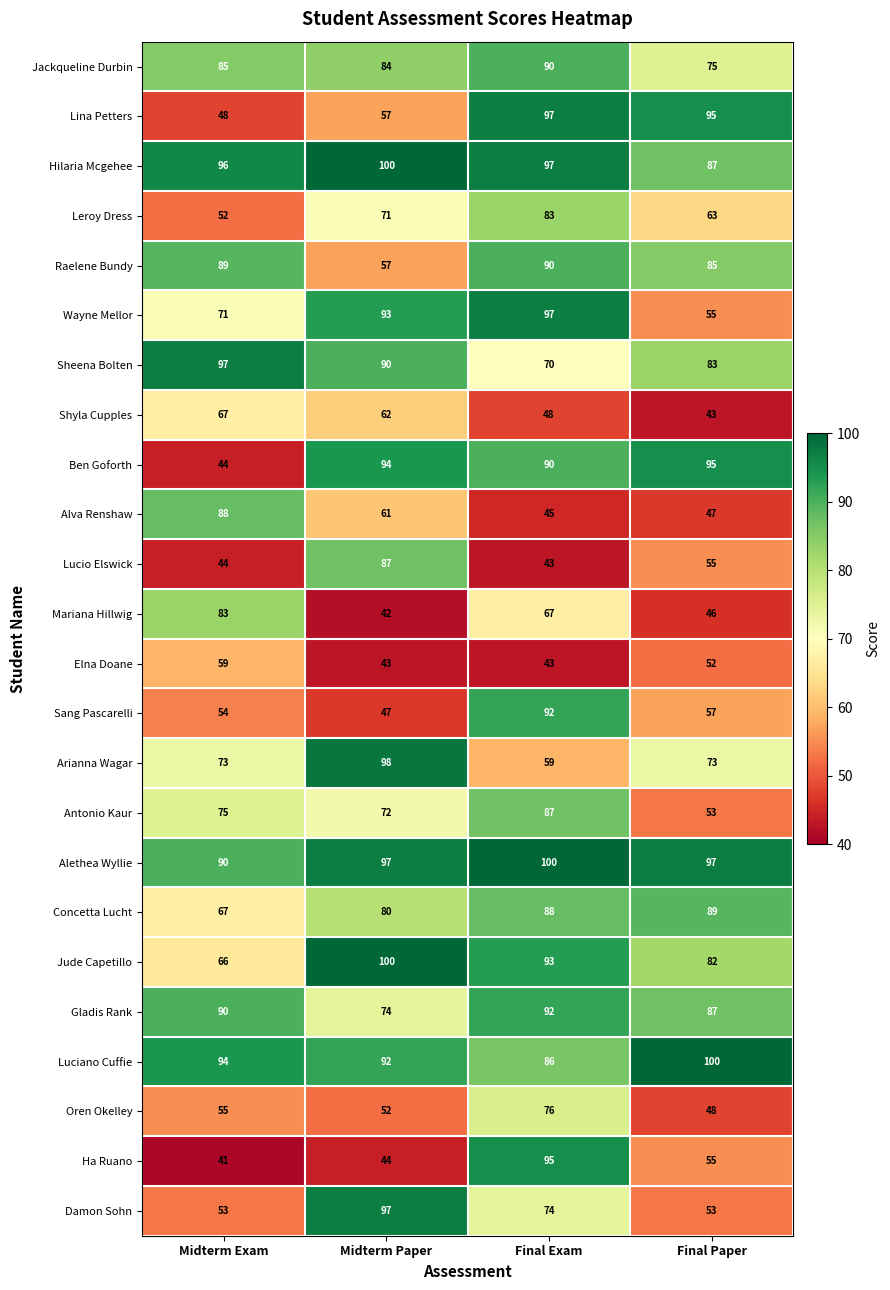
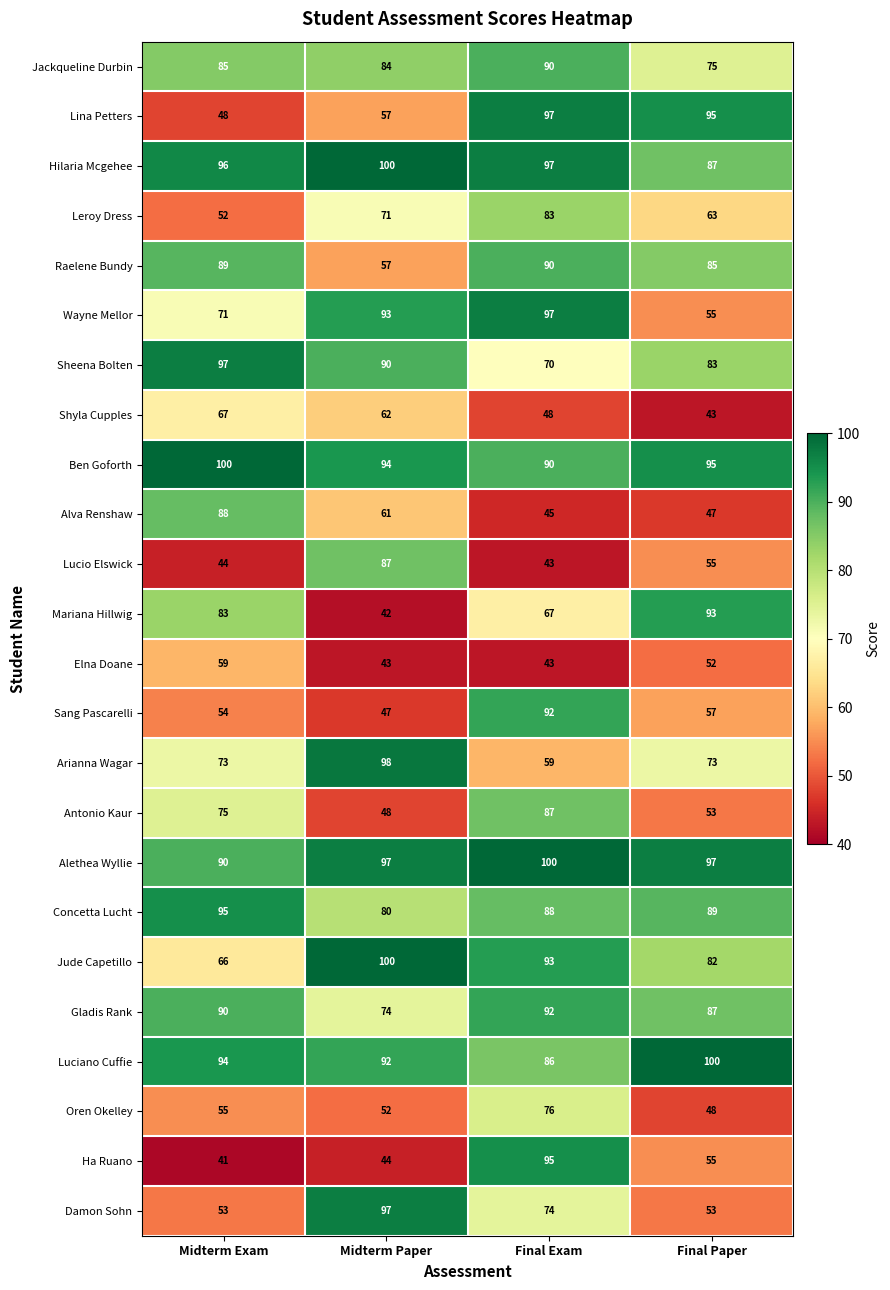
  {
    "Jackqueline Durbin": {
      "Midterm Exam": 85,
      "Midterm Paper": 84,
      "Final Exam": 90,
      "Final Paper": 75
    },
    "Lina Petters": {
      "Midterm Exam": 48,
      "Midterm Paper": 57,
      "Final Exam": 97,
      "Final Paper": 95
    },
    "Hilaria Mcgehee": {
      "Midterm Exam": 96,
      "Midterm Paper": 100,
      "Final Exam": 97,
      "Final Paper": 87
    },
    "Leroy Dress": {
      "Midterm Exam": 52,
      "Midterm Paper": 71,
      "Final Exam": 83,
      "Final Paper": 63
    },
    "Raelene Bundy": {
      "Midterm Exam": 89,
      "Midterm Paper": 57,
      "Final Exam": 90,
      "Final Paper": 85
    },
    "Wayne Mellor": {
      "Midterm Exam": 71,
      "Midterm Paper": 93,
      "Final Exam": 97,
      "Final Paper": 55
    },
    "Sheena Bolten": {
      "Midterm Exam": 97,
      "Midterm Paper": 90,
      "Final Exam": 70,
      "Final Paper": 83
    },
    "Shyla Cupples": {
      "Midterm Exam": 67,
      "Midterm Paper": 62,
      "Final Exam": 48,
      "Final Paper": 43
    },
    "Ben Goforth": {
-     "Midterm Exam": 44,
+     "Midterm Exam": 100,
      "Midterm Paper": 94,
      "Final Exam": 90,
      "Final Paper": 95
    },
    "Alva Renshaw": {
      "Midterm Exam": 88,
      "Midterm Paper": 61,
      "Final Exam": 45,
      "Final Paper": 47
    },
    "Lucio Elswick": {
      "Midterm Exam": 44,
      "Midterm Paper": 87,
      "Final Exam": 43,
      "Final Paper": 55
    },
    "Mariana Hillwig": {
      "Midterm Exam": 83,
      "Midterm Paper": 42,
      "Final Exam": 67,
-     "Final Paper": 46
+     "Final Paper": 93
    },
    "Elna Doane": {
      "Midterm Exam": 59,
      "Midterm Paper": 43,
      "Final Exam": 43,
      "Final Paper": 52
    },
    "Sang Pascarelli": {
      "Midterm Exam": 54,
      "Midterm Paper": 47,
      "Final Exam": 92,
      "Final Paper": 57
    },
    "Arianna Wagar": {
      "Midterm Exam": 73,
      "Midterm Paper": 98,
      "Final Exam": 59,
      "Final Paper": 73
    },
    "Antonio Kaur": {
      "Midterm Exam": 75,
-     "Midterm Paper": 72,
+     "Midterm Paper": 48,
      "Final Exam": 87,
      "Final Paper": 53
    },
    "Alethea Wyllie": {
      "Midterm Exam": 90,
      "Midterm Paper": 97,
      "Final Exam": 100,
      "Final Paper": 97
    },
    "Concetta Lucht": {
-     "Midterm Exam": 67,
+     "Midterm Exam": 95,
      "Midterm Paper": 80,
      "Final Exam": 88,
      "Final Paper": 89
    },
    "Jude Capetillo": {
      "Midterm Exam": 66,
      "Midterm Paper": 100,
      "Final Exam": 93,
      "Final Paper": 82
    },
    "Gladis Rank": {
      "Midterm Exam": 90,
      "Midterm Paper": 74,
      "Final Exam": 92,
      "Final Paper": 87
    },
    "Luciano Cuffie": {
      "Midterm Exam": 94,
      "Midterm Paper": 92,
      "Final Exam": 86,
      "Final Paper": 100
    },
    "Oren Okelley": {
      "Midterm Exam": 55,
      "Midterm Paper": 52,
      "Final Exam": 76,
      "Final Paper": 48
    },
    "Ha Ruano": {
      "Midterm Exam": 41,
      "Midterm Paper": 44,
      "Final Exam": 95,
      "Final Paper": 55
    },
    "Damon Sohn": {
      "Midterm Exam": 53,
      "Midterm Paper": 97,
      "Final Exam": 74,
      "Final Paper": 53
    }
  }
